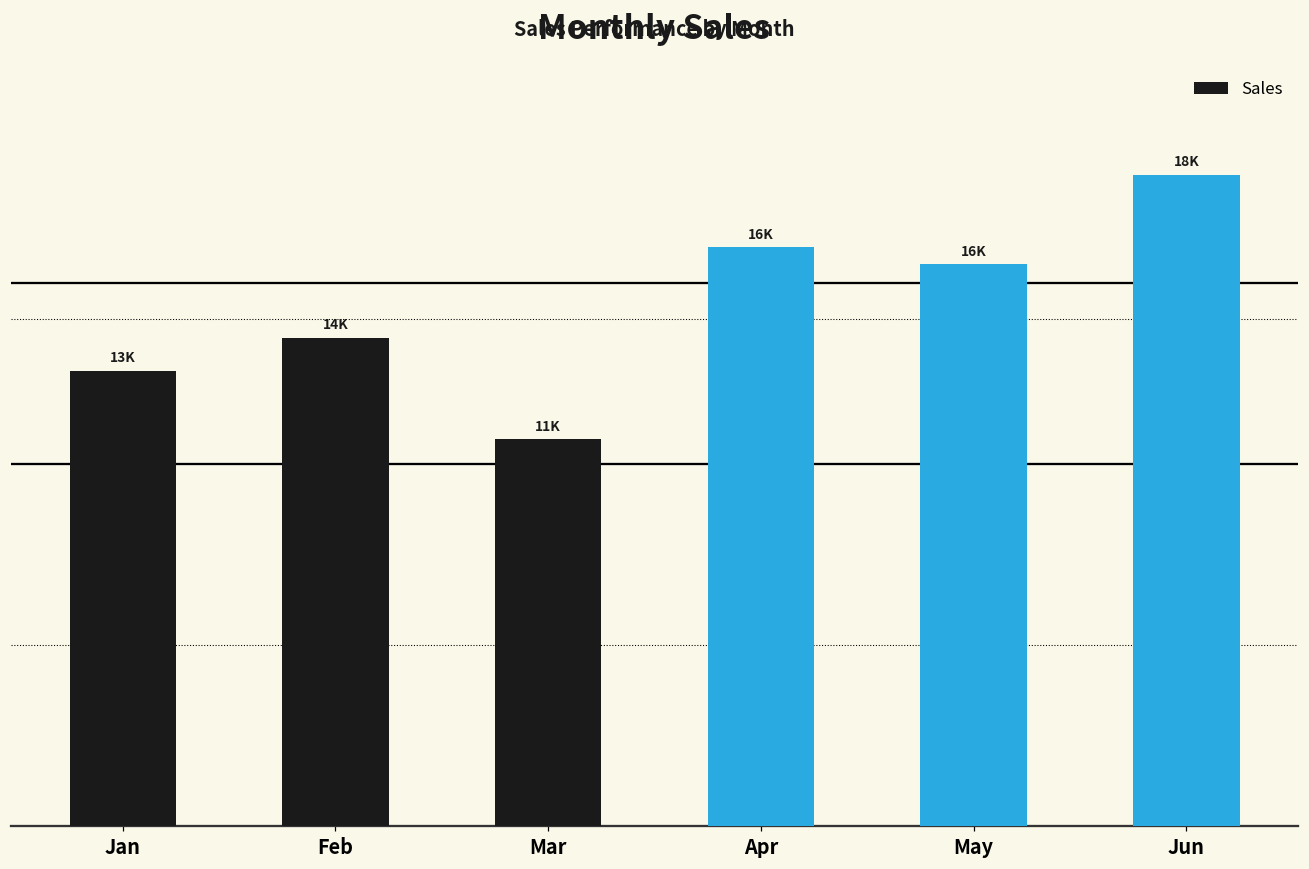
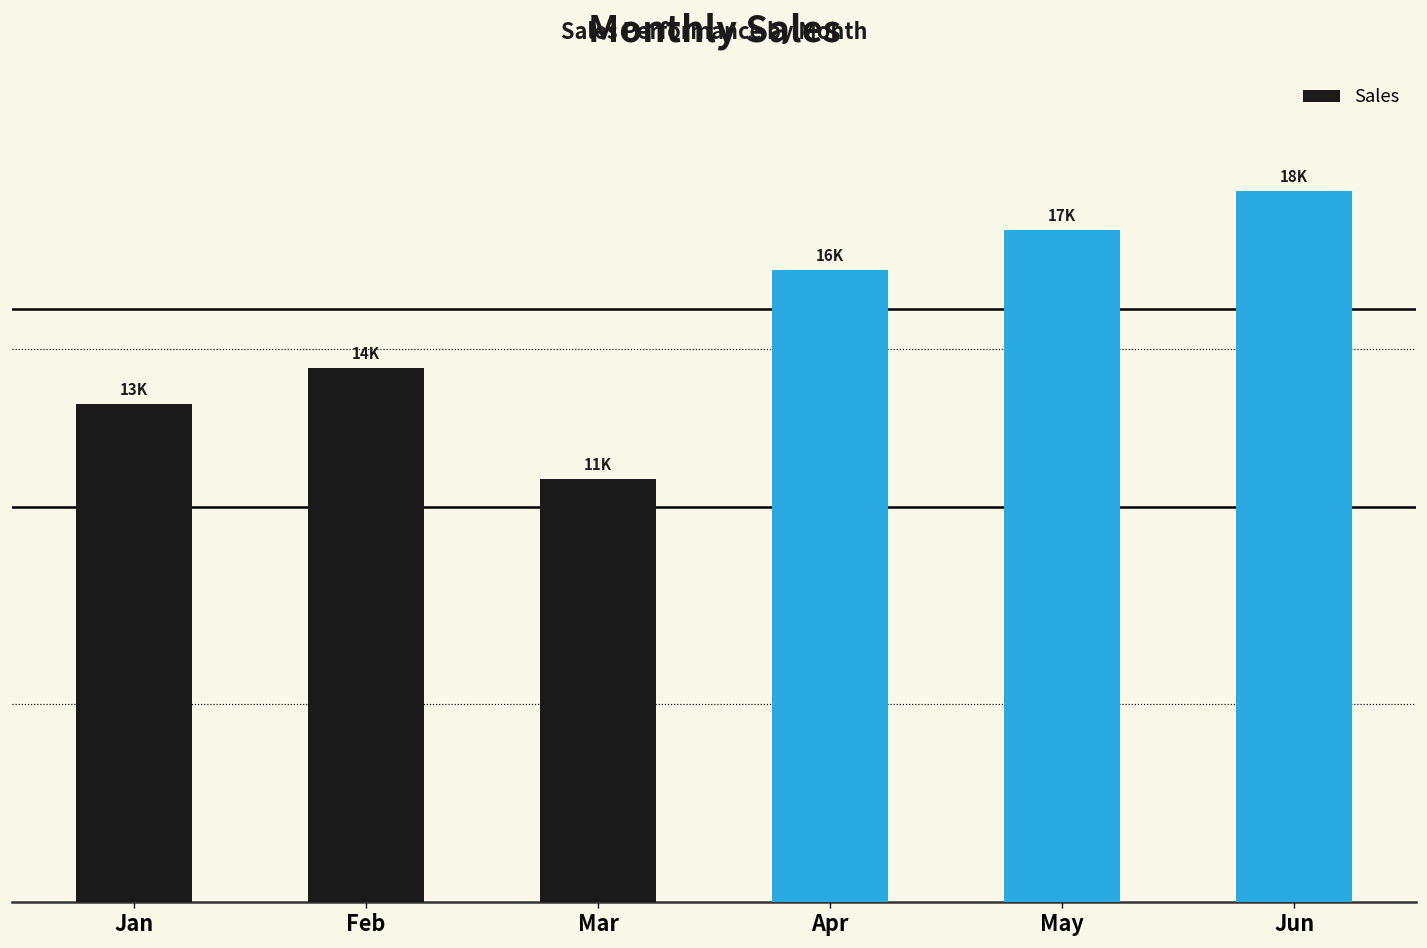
  {
    "Jan": "13K",
    "Feb": "14K",
    "Mar": "11K",
    "Apr": "16K",
-   "May": "16K",
+   "May": "17K",
    "Jun": "18K"
  }
